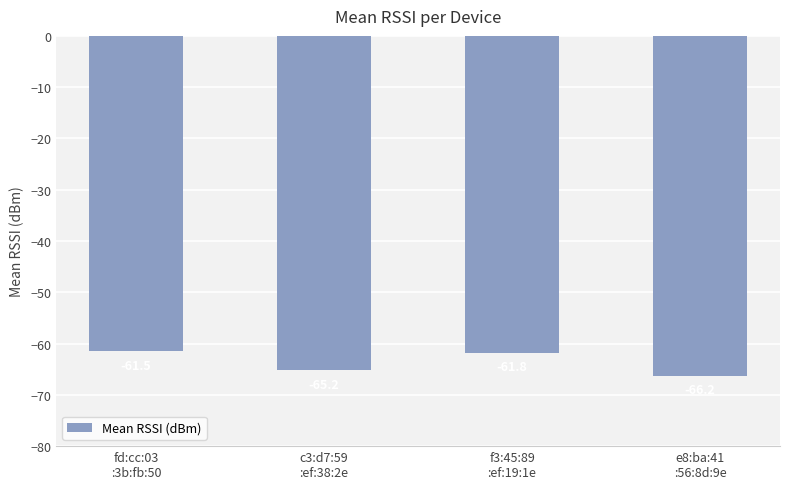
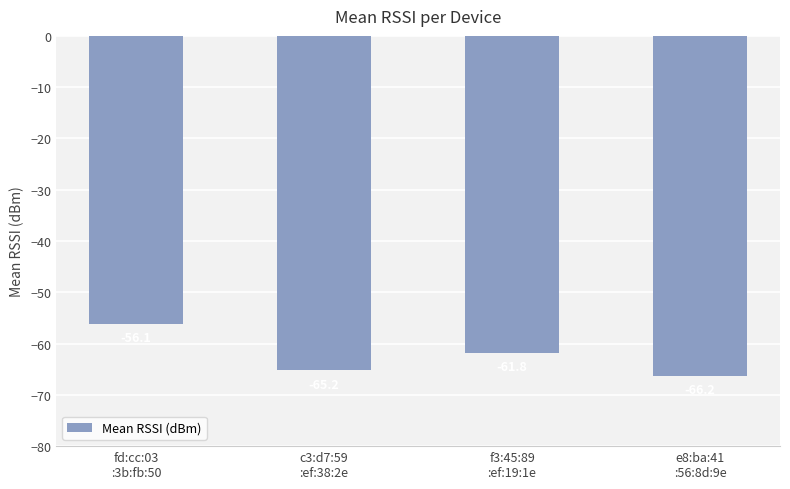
  {
-   "fd:cc:03 :3b:fb:50": -62,
+   "fd:cc:03 :3b:fb:50": -56,
    "c3:d7:59 :ef:38:2e": -65,
    "f3:45:89 :ef:19:1e": -62,
    "e8:ba:41 :56:8d:9e": -66
  }
